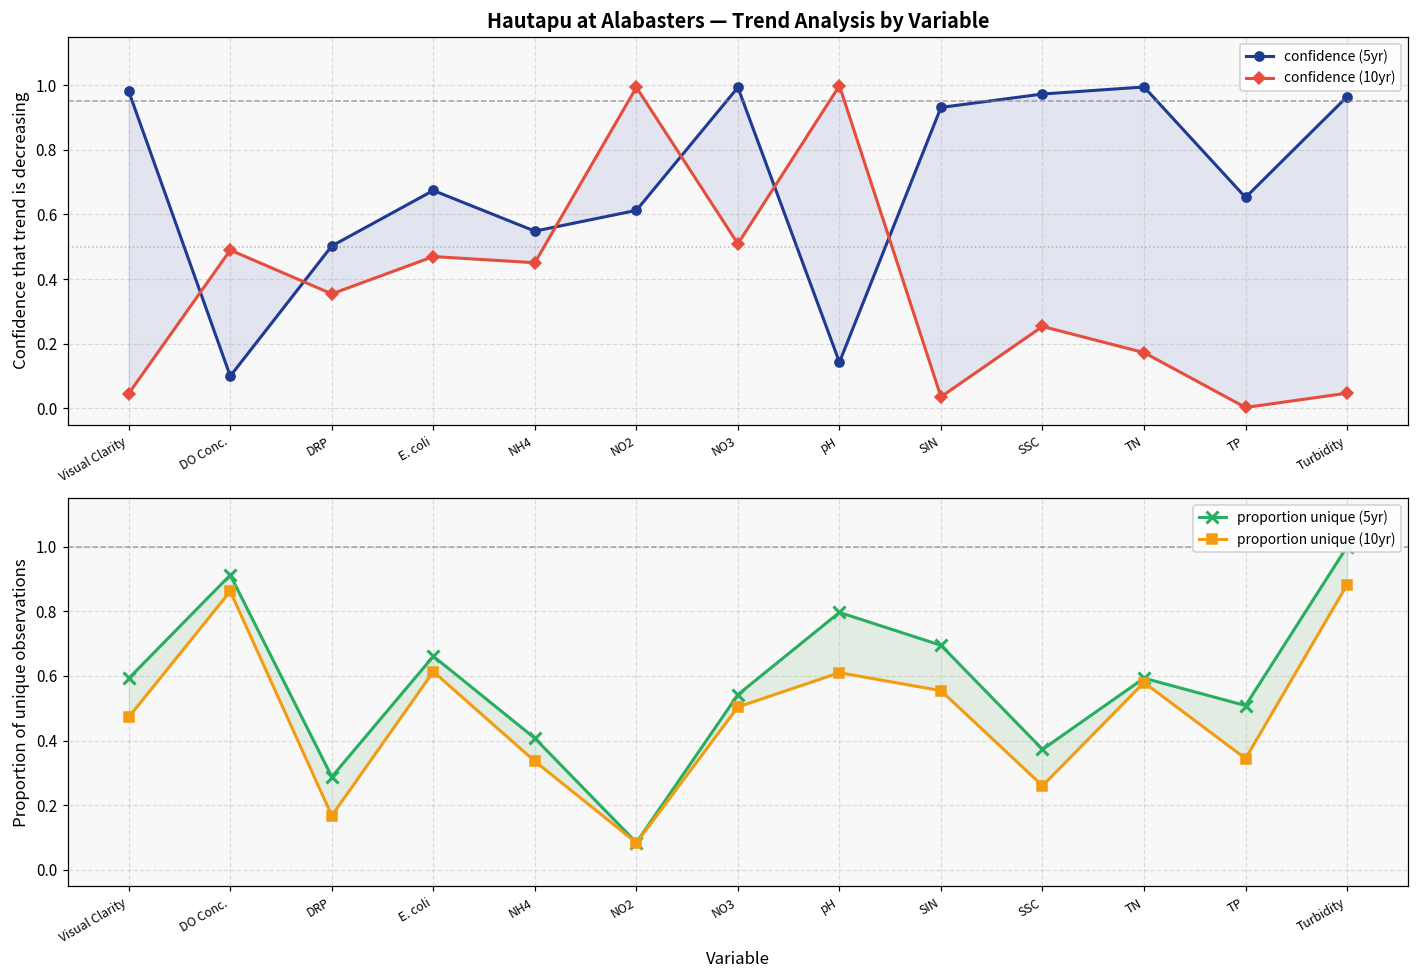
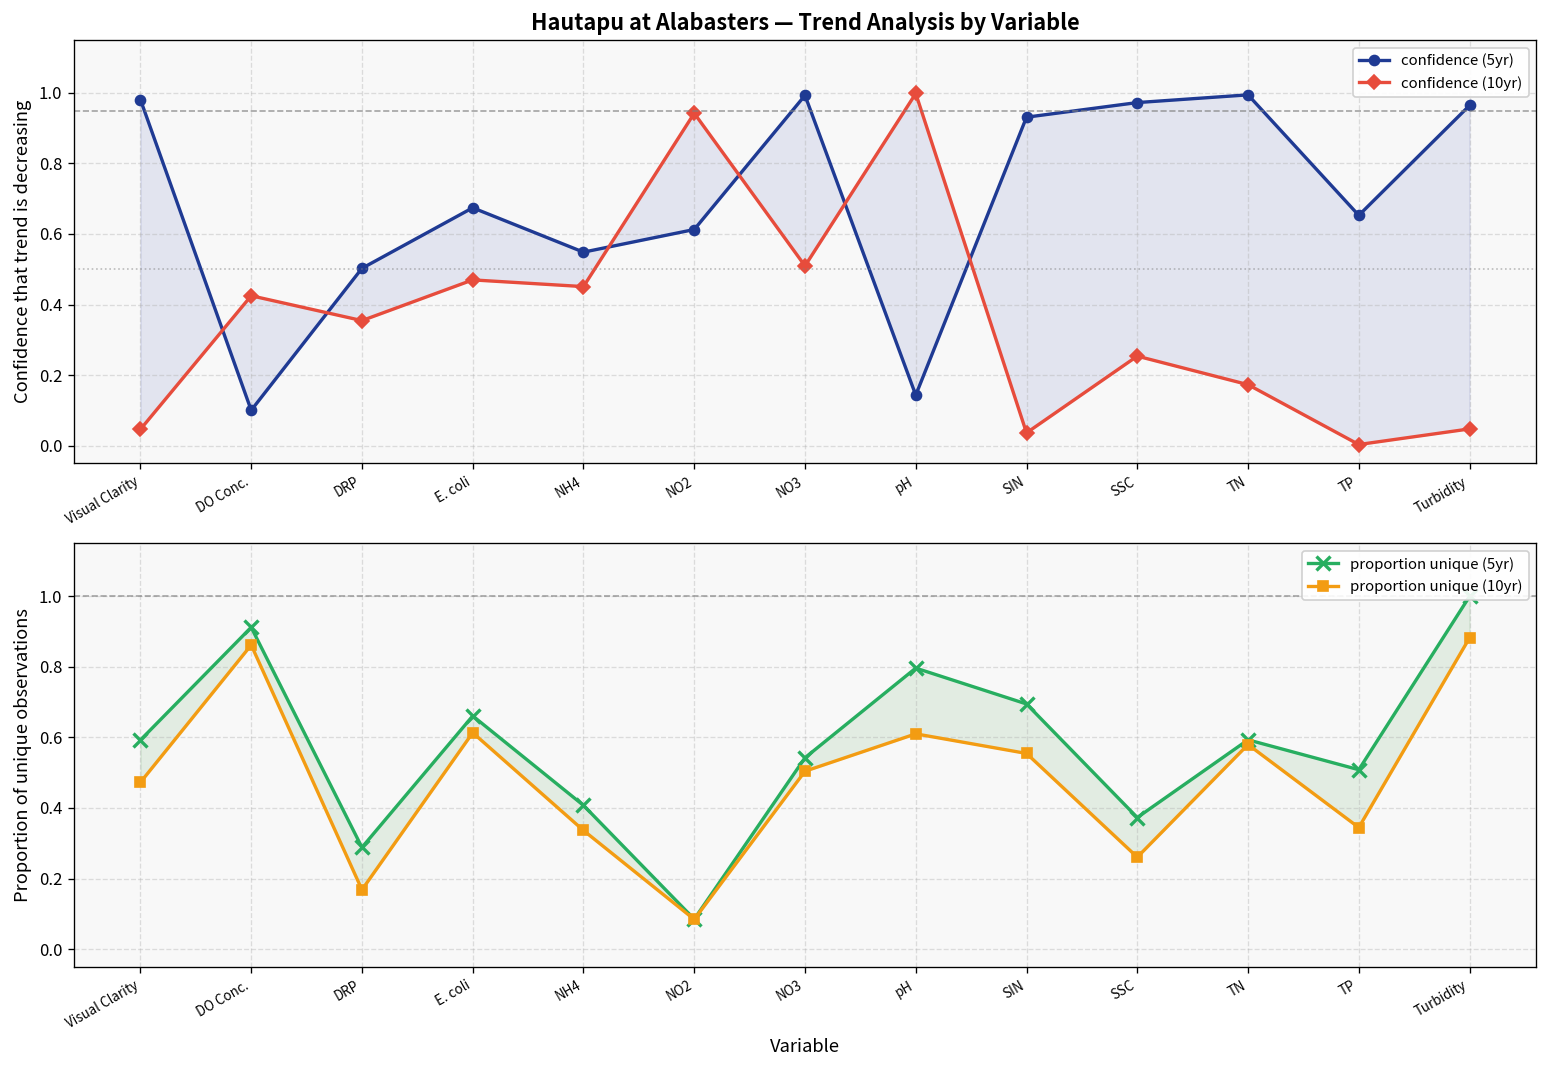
  {
    "Hautapu at Alabasters — Trend Analysis by Variable": {
      "confidence (5yr)": {
        "DO Conc.": 0.10,
        "NO2": 0.61,
        "pH": 0.14
      },
      "confidence (10yr)": {
        "Visual Clarity": 0.05,
-       "DO Conc.": 0.49,
+       "DO Conc.": 0.42,
        "DRP": 0.35,
        "E. coli": 0.47,
        "NH4": 0.45,
-       "NO2": 0.99,
+       "NO2": 0.94,
        "NO3": 0.51,
        "SIN": 0.04,
        "SSC": 0.25,
        "TN": 0.17,
        "TP": 0.00,
        "Turbidity": 0.05
      }
    }
  }
